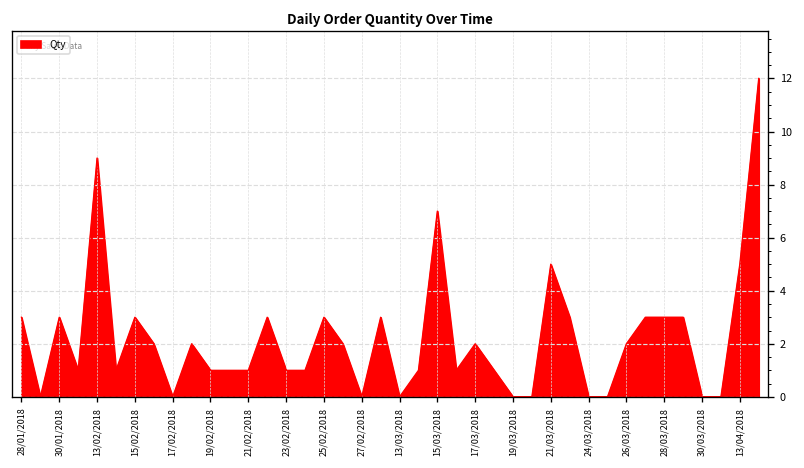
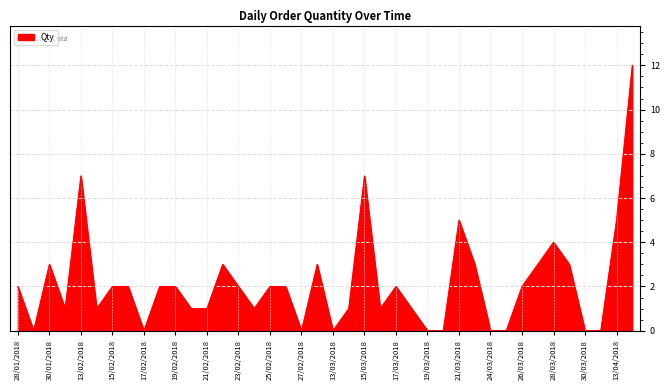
  {
-   "28/01/2018": 3,
+   "28/01/2018": 2,
    "30/01/2018": 3,
-   "13/02/2018": 9,
-   "15/02/2018": 3,
+   "13/02/2018": 7,
+   "15/02/2018": 2,
    "17/02/2018": 0,
-   "19/02/2018": 1,
+   "19/02/2018": 2,
    "21/02/2018": 1,
-   "23/02/2018": 1,
-   "25/02/2018": 3,
+   "23/02/2018": 2,
+   "25/02/2018": 2,
    "27/02/2018": 0,
    "13/03/2018": 0,
    "15/03/2018": 7,
    "17/03/2018": 2,
    "19/03/2018": 0,
    "21/03/2018": 5,
    "24/03/2018": 0,
    "26/03/2018": 2,
-   "28/03/2018": 3,
+   "28/03/2018": 4,
    "30/03/2018": 0,
    "13/04/2018": 5
  }
